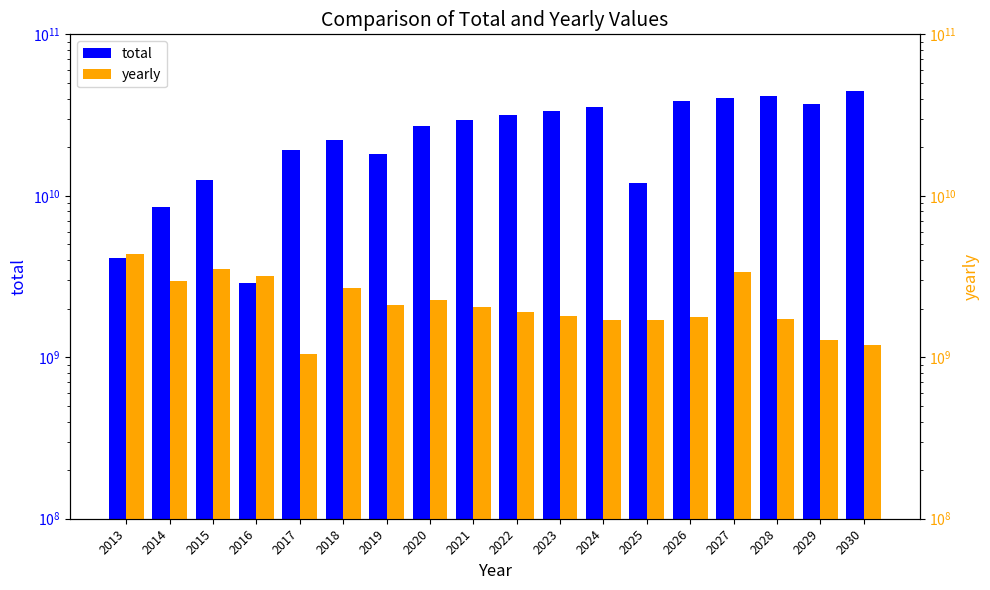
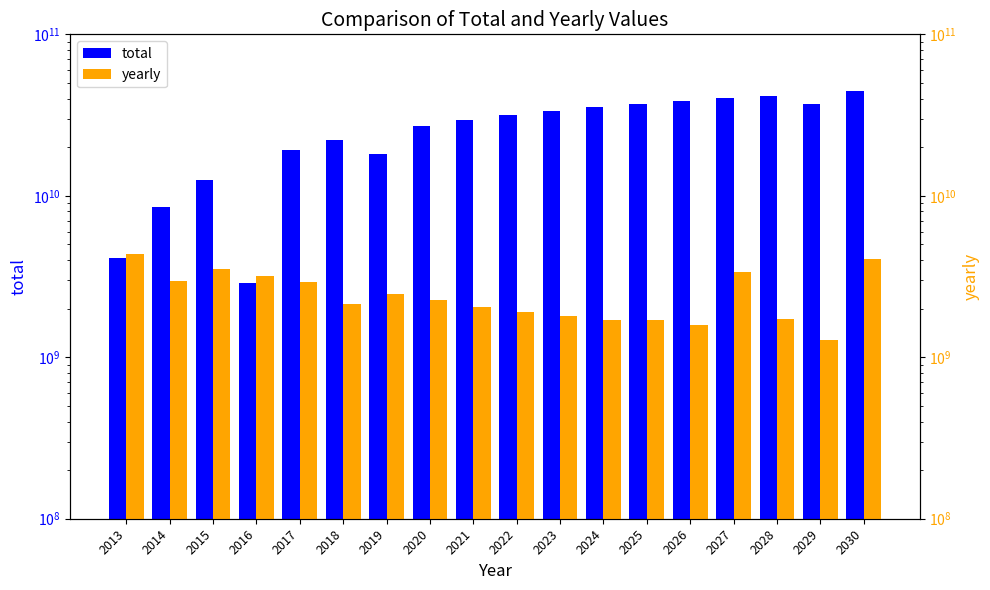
  {
    "total": {
      "2013": 4100000000,
      "2014": 9000000000,
      "2015": 12000000000,
      "2016": 2900000000,
      "2017": 19000000000,
      "2018": 22000000000,
      "2019": 18000000000,
      "2020": 27000000000,
      "2021": 29000000000,
      "2022": 32000000000,
      "2023": 33000000000,
      "2024": 35000000000,
-     "2025": 12000000000,
+     "2025": 37000000000,
      "2026": 39000000000,
      "2027": 40000000000,
      "2028": 42000000000,
      "2029": 37000000000,
      "2030": 44000000000
    },
    "yearly": {
      "2013": 4400000000,
      "2014": 3000000000,
      "2015": 3500000000,
      "2016": 3200000000,
-     "2017": 1000000000,
-     "2018": 2700000000,
-     "2019": 2100000000,
+     "2017": 2900000000,
+     "2018": 2100000000,
+     "2019": 2500000000,
      "2020": 2300000000,
      "2021": 2000000000,
      "2022": 1900000000,
      "2023": 1800000000,
      "2024": 1700000000,
      "2025": 1700000000,
-     "2026": 1800000000,
+     "2026": 1600000000,
      "2027": 3400000000,
      "2028": 1700000000,
      "2029": 1300000000,
-     "2030": 1200000000
+     "2030": 4000000000
    }
  }
